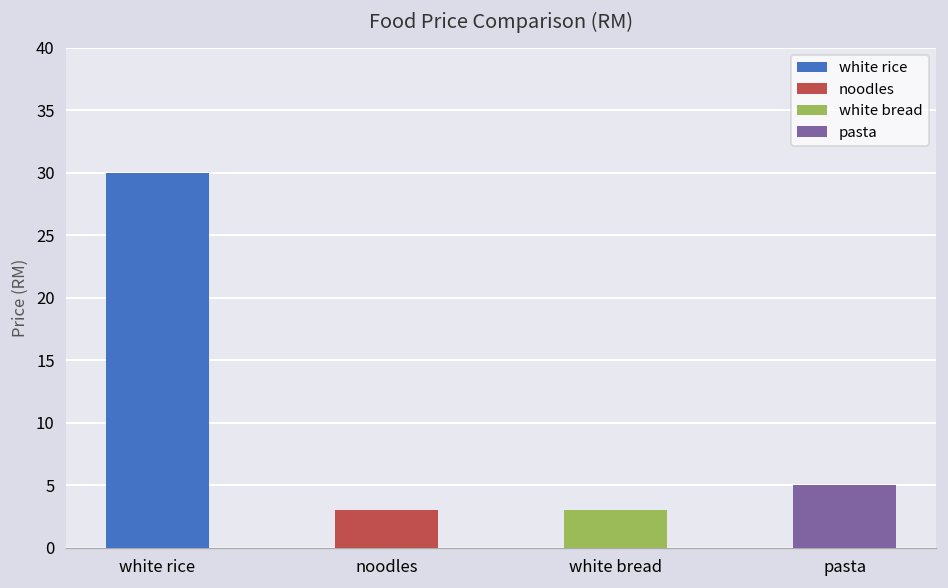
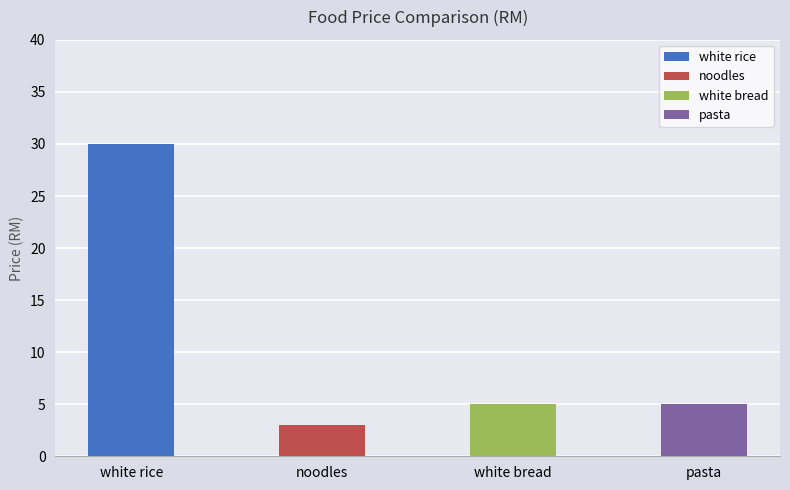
  {
    "white rice": 30,
    "noodles": 3,
-   "white bread": 3,
+   "white bread": 5,
    "pasta": 5
  }
